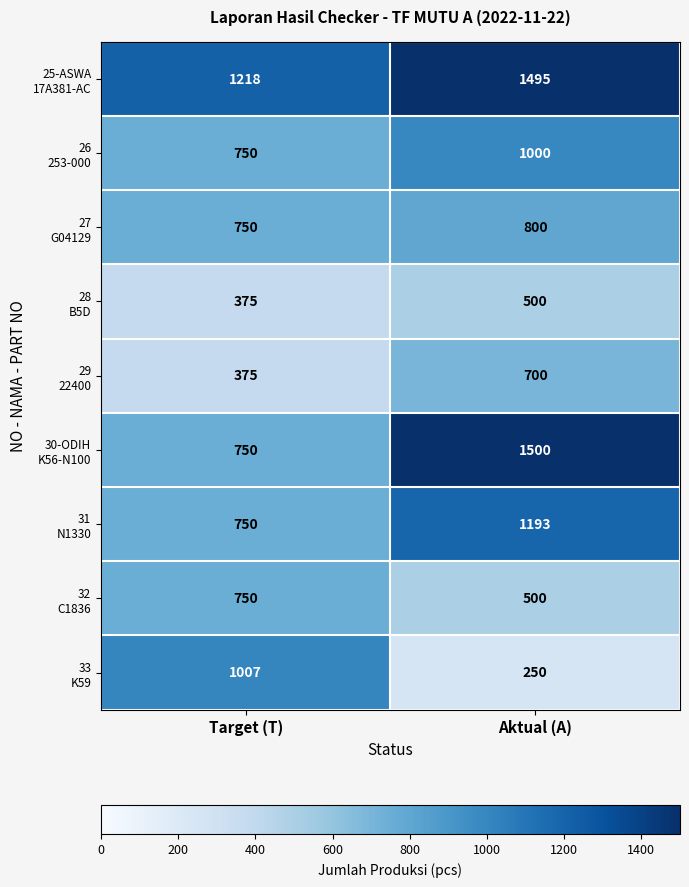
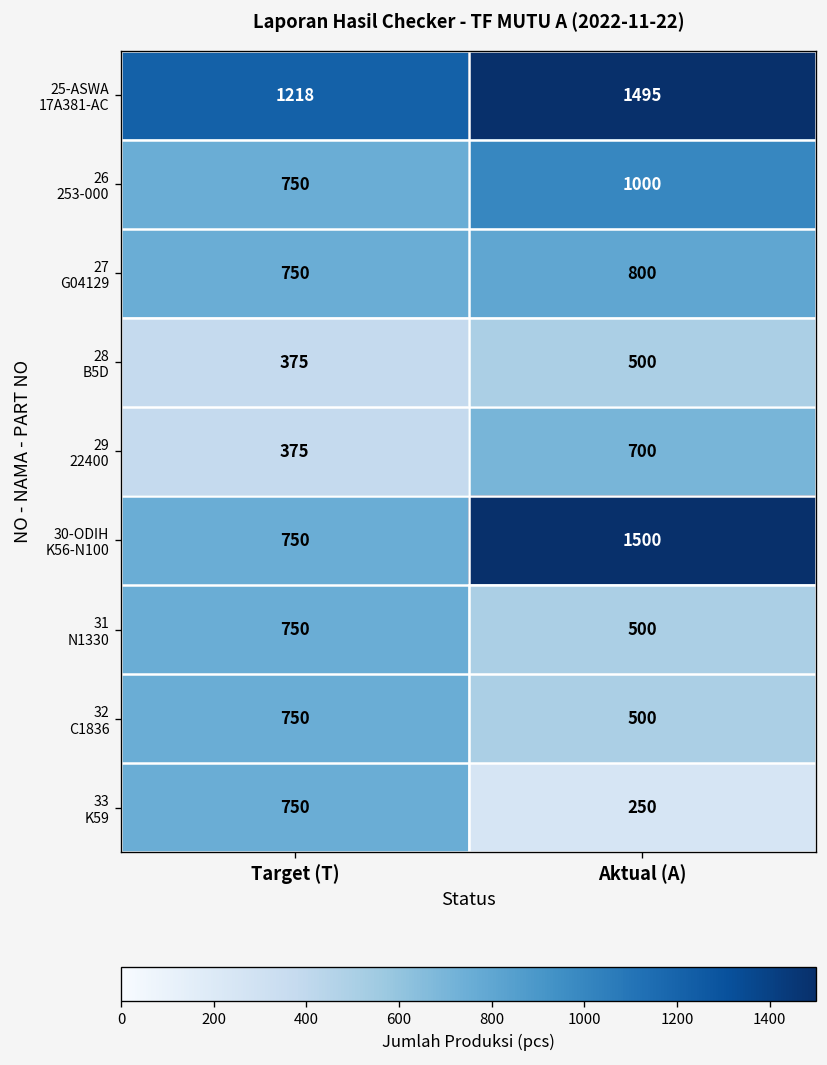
  {
    "25-ASWA 17A381-AC": {
      "Target (T)": 1218,
      "Aktual (A)": 1495
    },
    "26 253-000": {
      "Target (T)": 750,
      "Aktual (A)": 1000
    },
    "27 G04129": {
      "Target (T)": 750,
      "Aktual (A)": 800
    },
    "28 B5D": {
      "Target (T)": 375,
      "Aktual (A)": 500
    },
    "29 22400": {
      "Target (T)": 375,
      "Aktual (A)": 700
    },
    "30-ODIH K56-N100": {
      "Target (T)": 750,
      "Aktual (A)": 1500
    },
    "31 N1330": {
      "Target (T)": 750,
-     "Aktual (A)": 1193
+     "Aktual (A)": 500
    },
    "32 C1836": {
      "Target (T)": 750,
      "Aktual (A)": 500
    },
    "33 K59": {
-     "Target (T)": 1007,
+     "Target (T)": 750,
      "Aktual (A)": 250
    }
  }
